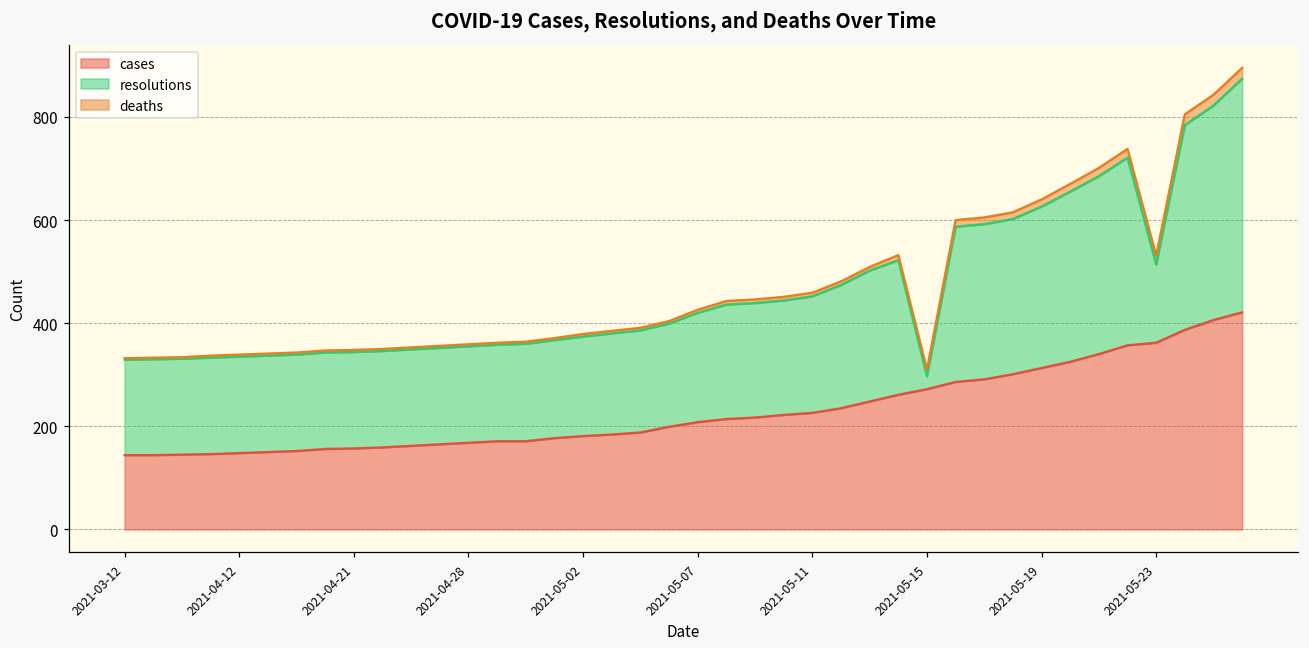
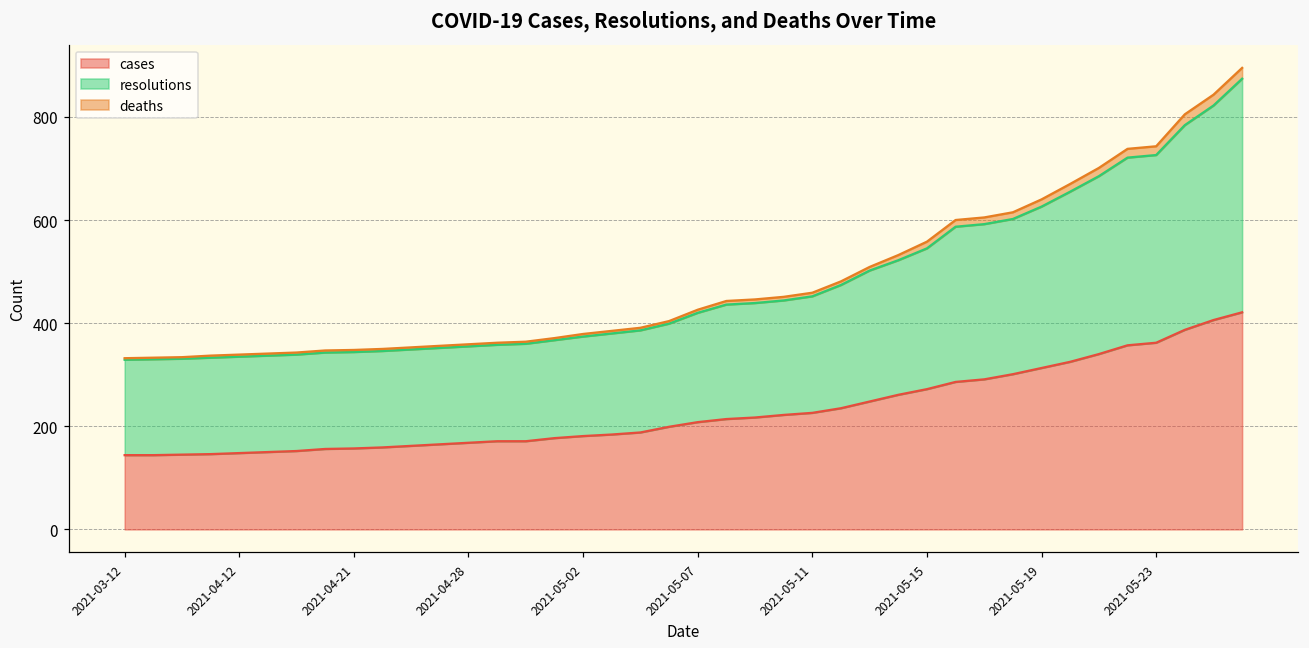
  {
    "resolutions": {
      "2021-05-07": 210,
      "2021-05-11": 230,
-     "2021-05-15": 30,
+     "2021-05-15": 270,
      "2021-05-19": 310,
-     "2021-05-23": 150
+     "2021-05-23": 360
    }
  }
